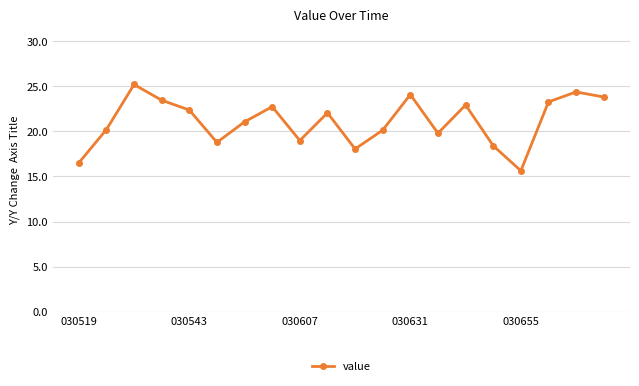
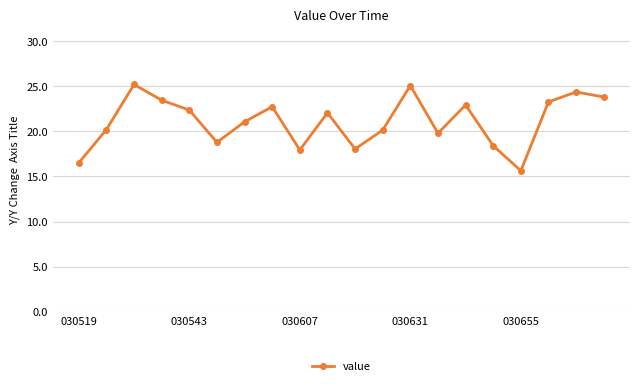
  {
    "030519": 16,
    "030543": 22,
-   "030607": 19,
-   "030631": 24,
+   "030607": 18,
+   "030631": 25,
    "030655": 16
  }
